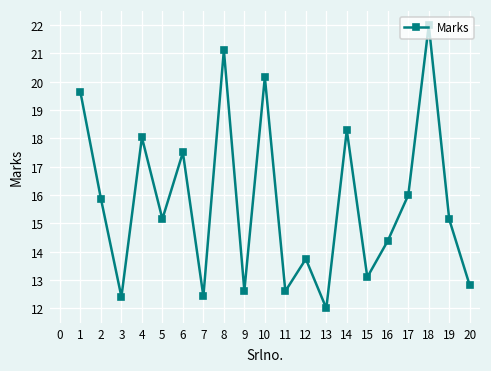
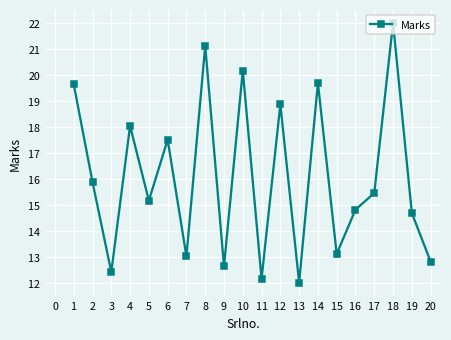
  {
    "1": 19.6,
    "2": 15.9,
    "3": 12.4,
    "4": 18.0,
    "5": 15.2,
    "6": 17.5,
-   "7": 12.4,
+   "7": 13.0,
    "8": 21.1,
    "9": 12.6,
    "10": 20.2,
-   "11": 12.6,
-   "12": 13.7,
+   "11": 12.1,
+   "12": 18.9,
    "13": 12.0,
-   "14": 18.3,
+   "14": 19.7,
    "15": 13.1,
-   "16": 14.4,
-   "17": 16.0,
-   "19": 15.1,
+   "16": 14.8,
+   "17": 15.4,
+   "19": 14.7,
    "20": 12.8
  }
